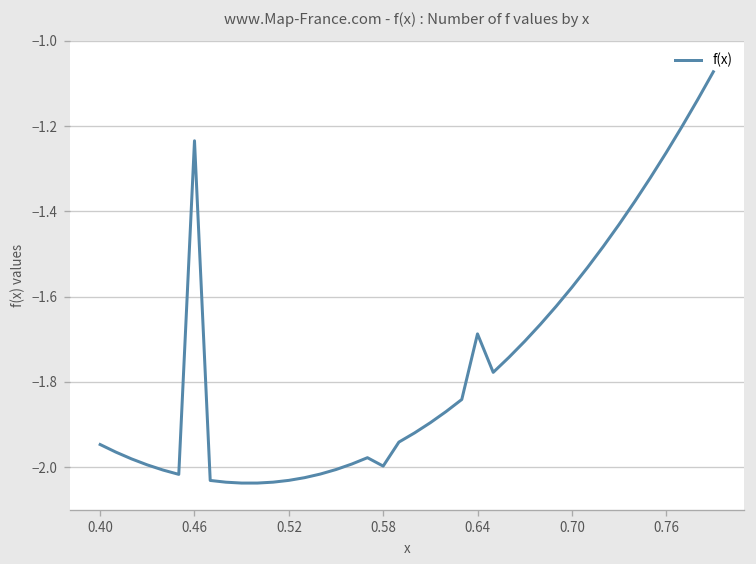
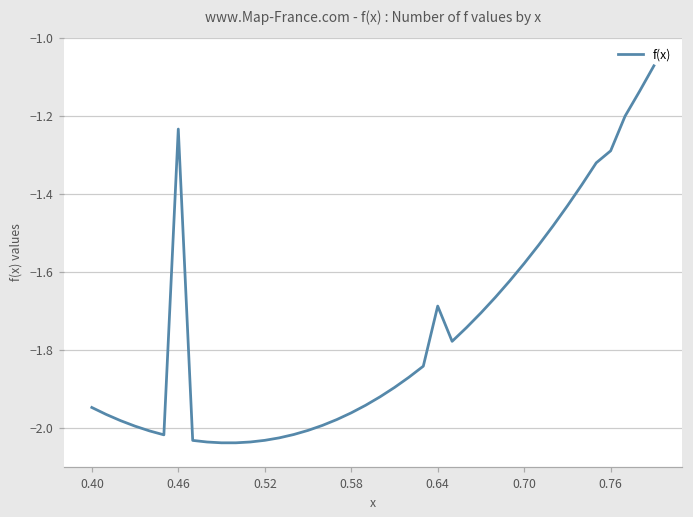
  {
    "0.40": -1.95,
    "0.46": -1.23,
    "0.52": -2.03,
-   "0.58": -2.00,
+   "0.58": -1.96,
    "0.64": -1.69,
    "0.70": -1.58,
-   "0.76": -1.26
+   "0.76": -1.29
  }
